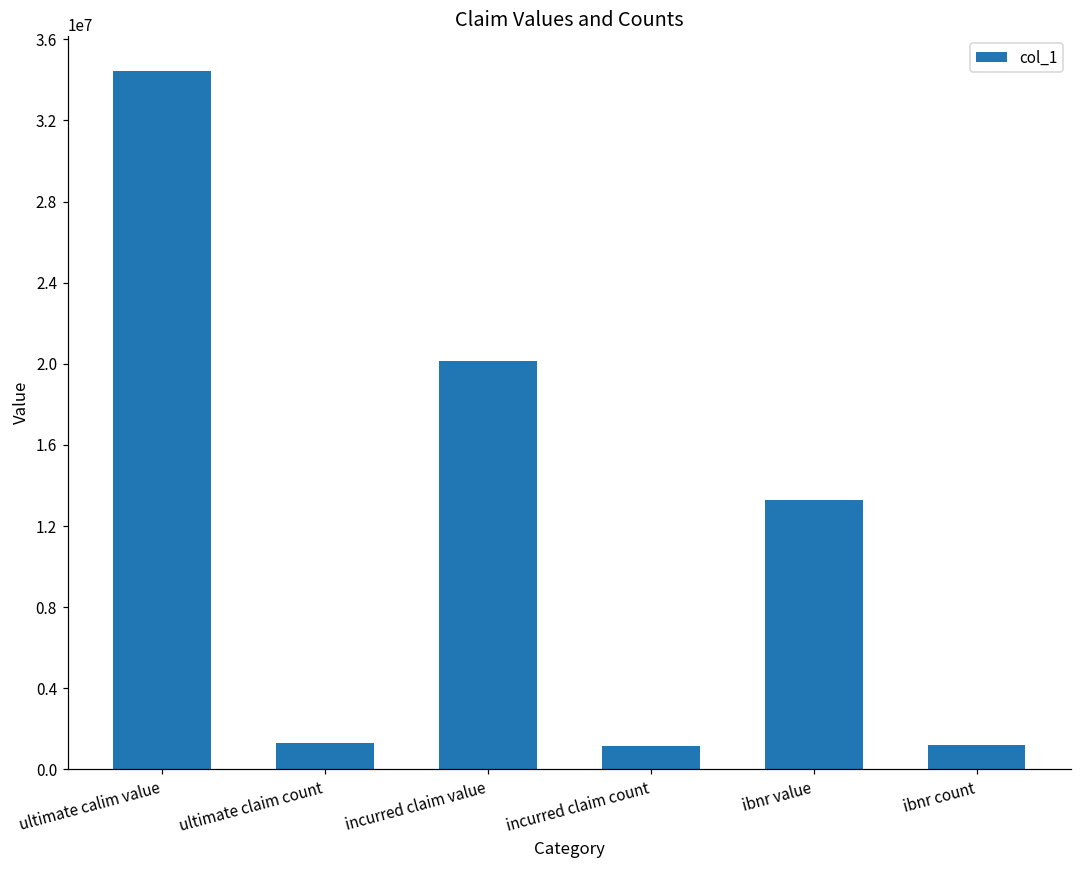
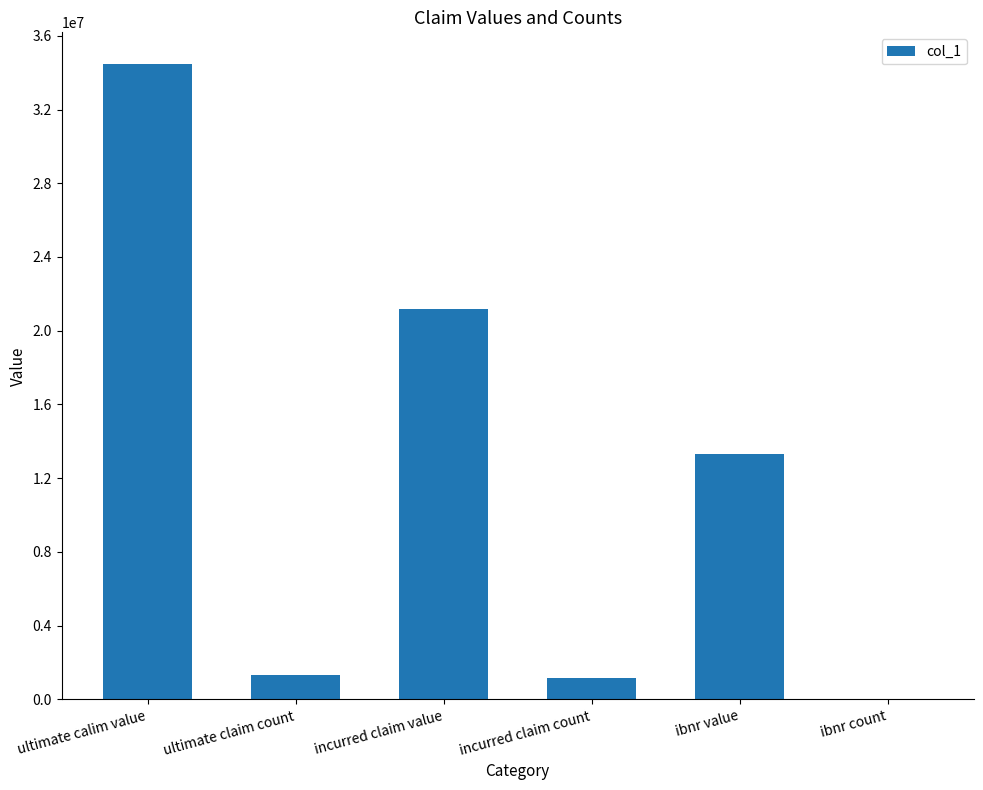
  {
    "ultimate calim value": 34500000,
    "ultimate claim count": 1300000,
-   "incurred claim value": 20200000,
+   "incurred claim value": 21200000,
    "incurred claim count": 1100000,
    "ibnr value": 13300000,
-   "ibnr count": 1200000
+   "ibnr count": 0
  }
